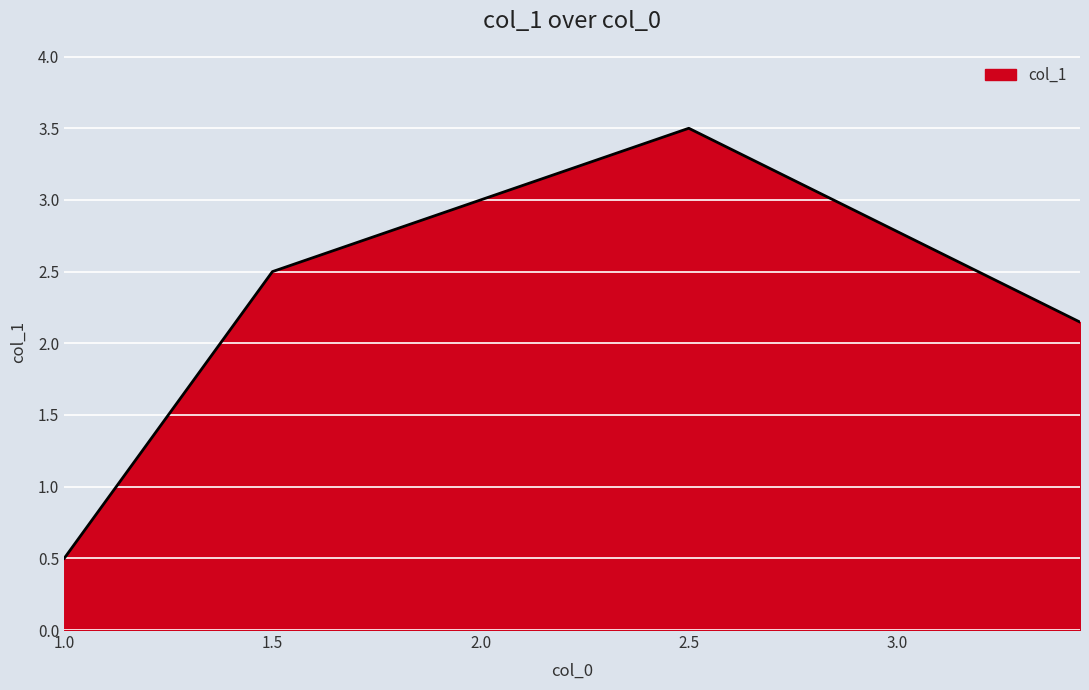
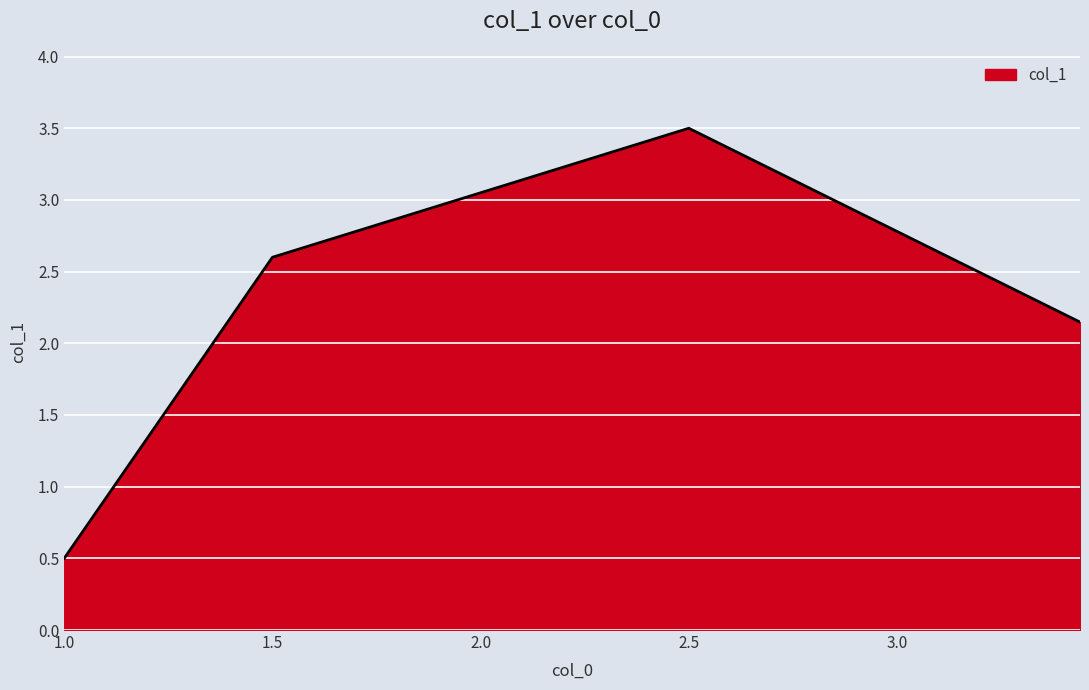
  {
    "1.0": 0.5,
-   "1.5": 2.5,
+   "1.5": 2.6,
    "2.5": 3.5
  }
